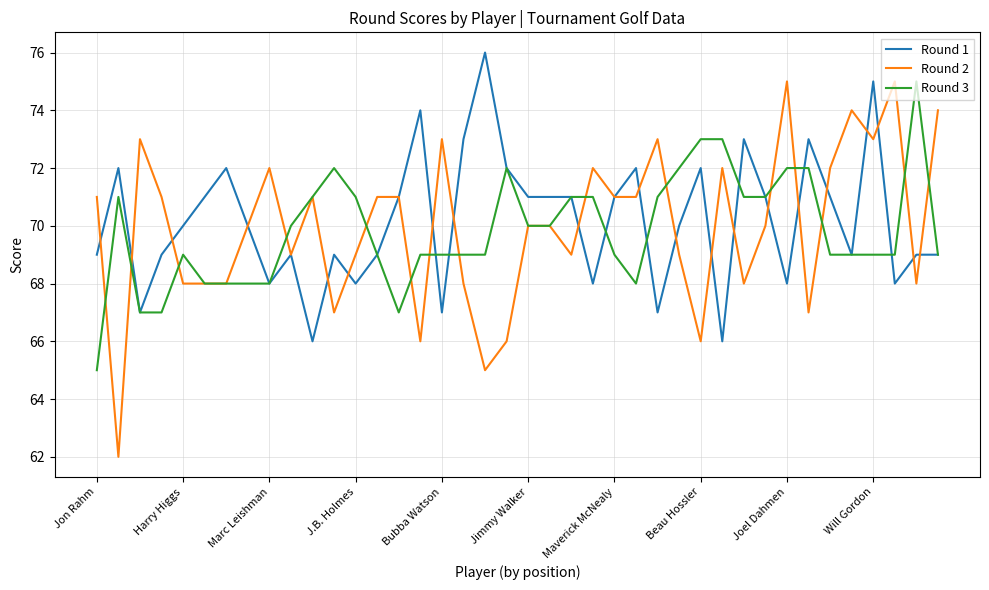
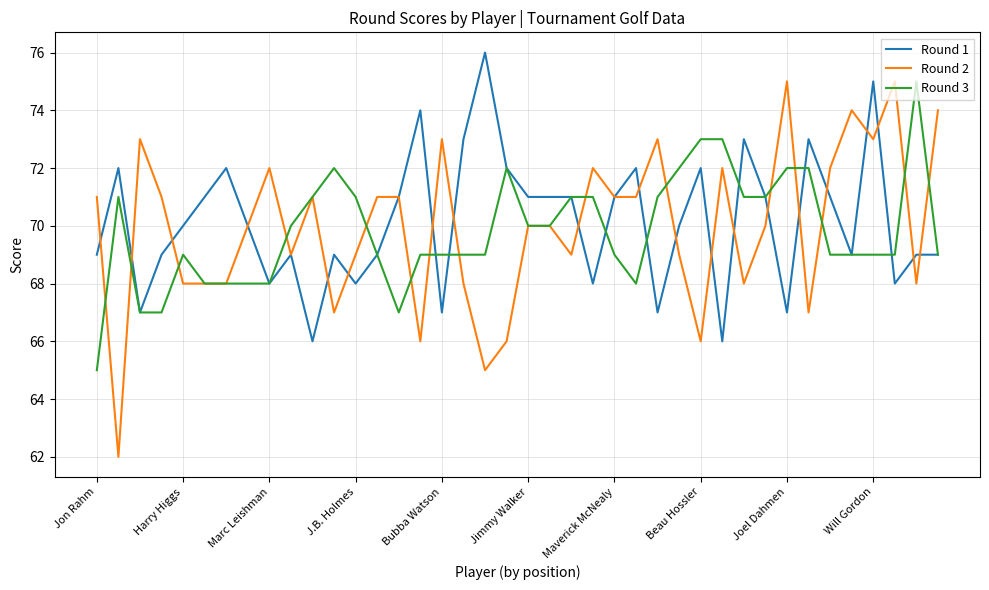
  {
    "Round 1": {
      "Jon Rahm": 69,
      "Harry Higgs": 70,
      "J.B. Holmes": 68,
      "Bubba Watson": 67,
      "Jimmy Walker": 71,
      "Beau Hossler": 72,
-     "Joel Dahmen": 68,
+     "Joel Dahmen": 67,
      "Will Gordon": 75
    },
    "Round 2": {
      "Jon Rahm": 71,
      "Harry Higgs": 68,
      "Marc Leishman": 72,
      "J.B. Holmes": 69,
      "Bubba Watson": 73,
      "Beau Hossler": 66,
      "Joel Dahmen": 75,
      "Will Gordon": 73
    },
    "Round 3": {
      "Jon Rahm": 65,
      "Harry Higgs": 69,
      "J.B. Holmes": 71,
      "Bubba Watson": 69,
      "Maverick McNealy": 69,
      "Beau Hossler": 73,
      "Joel Dahmen": 72,
      "Will Gordon": 69
    }
  }
